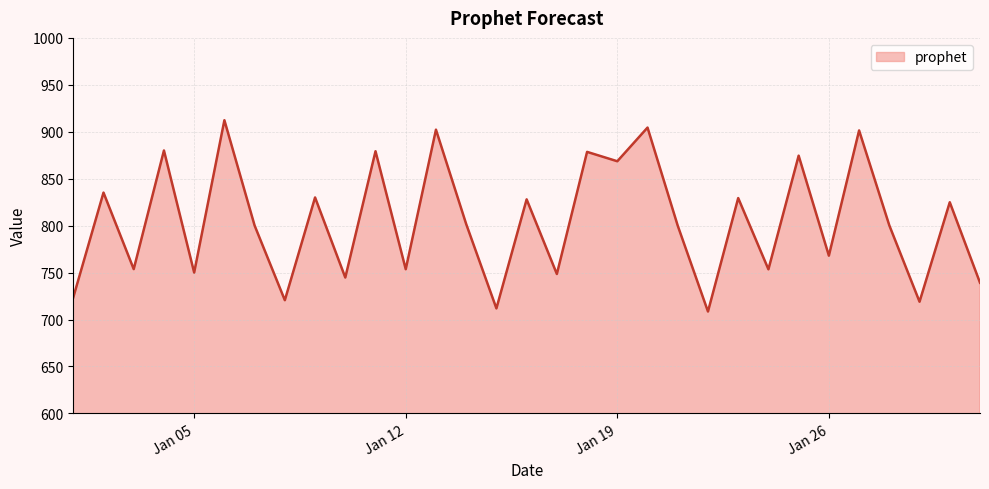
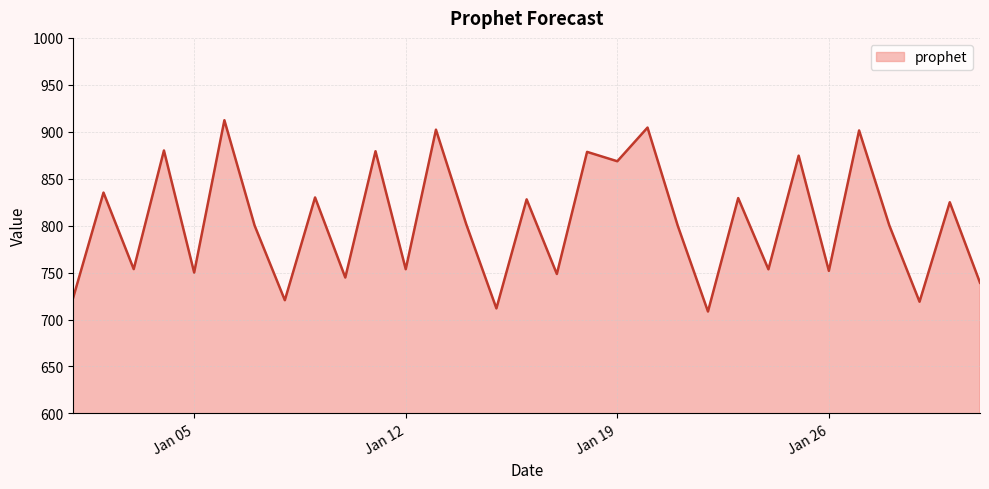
  {
    "Jan 05": 750,
    "Jan 12": 750,
    "Jan 19": 870,
-   "Jan 26": 770
+   "Jan 26": 750
  }
